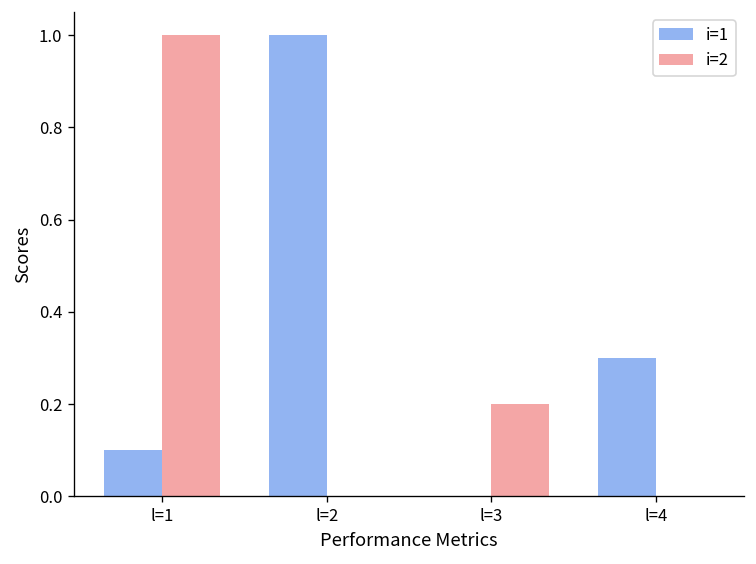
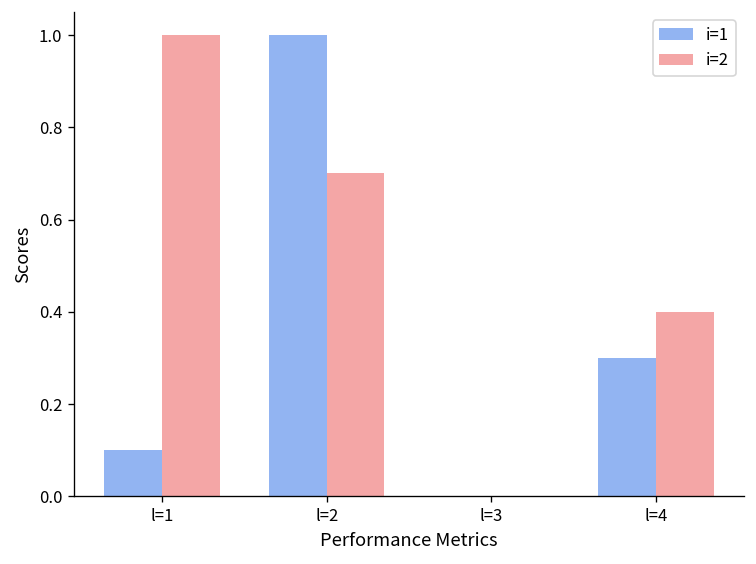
  {
    "i=1": {
      "l=1": 0.1,
      "l=2": 1.0,
      "l=3": 0.0,
      "l=4": 0.3
    },
    "i=2": {
      "l=1": 1.0,
-     "l=2": 0.0,
-     "l=3": 0.2,
-     "l=4": 0.0
+     "l=2": 0.7,
+     "l=3": 0.0,
+     "l=4": 0.4
    }
  }
